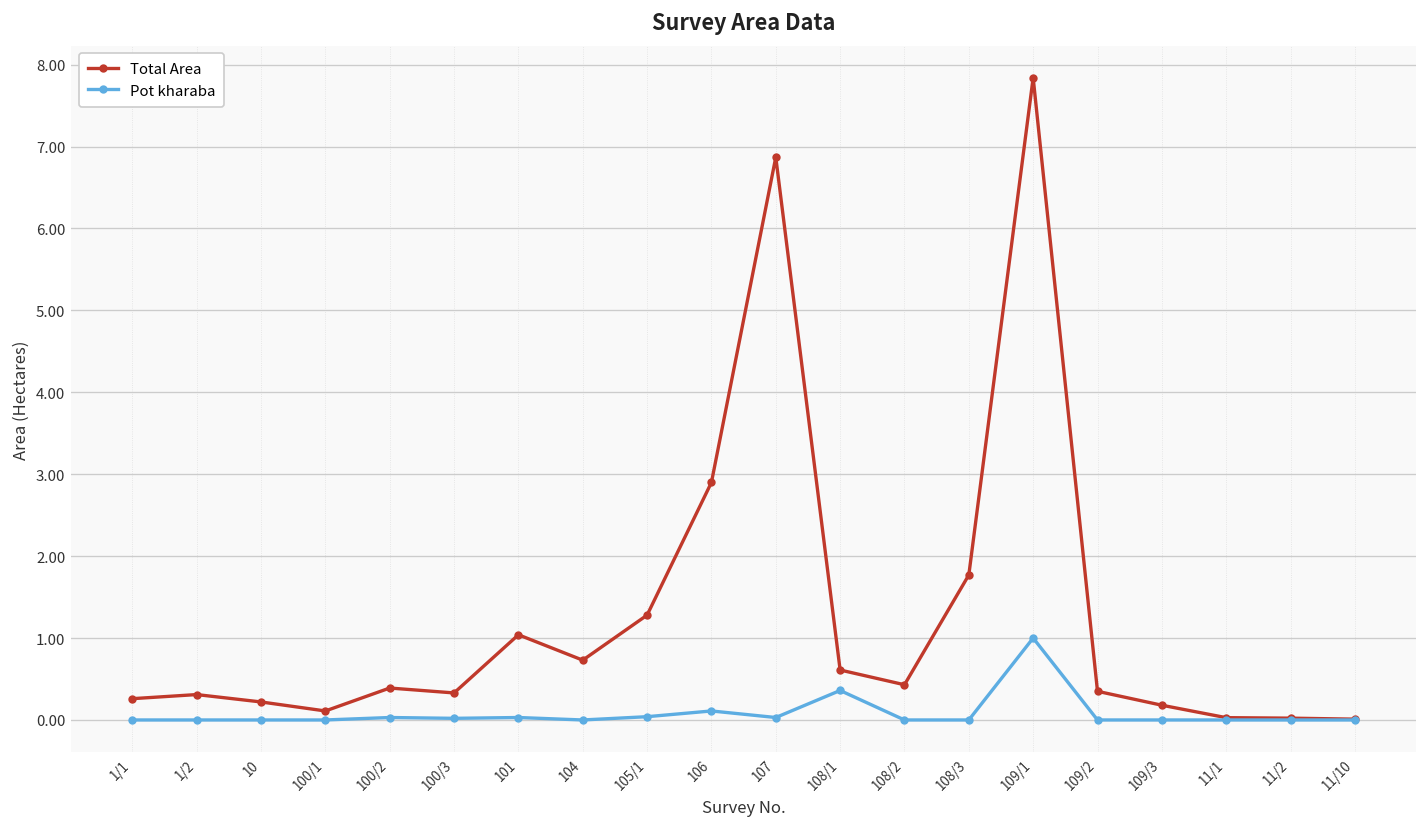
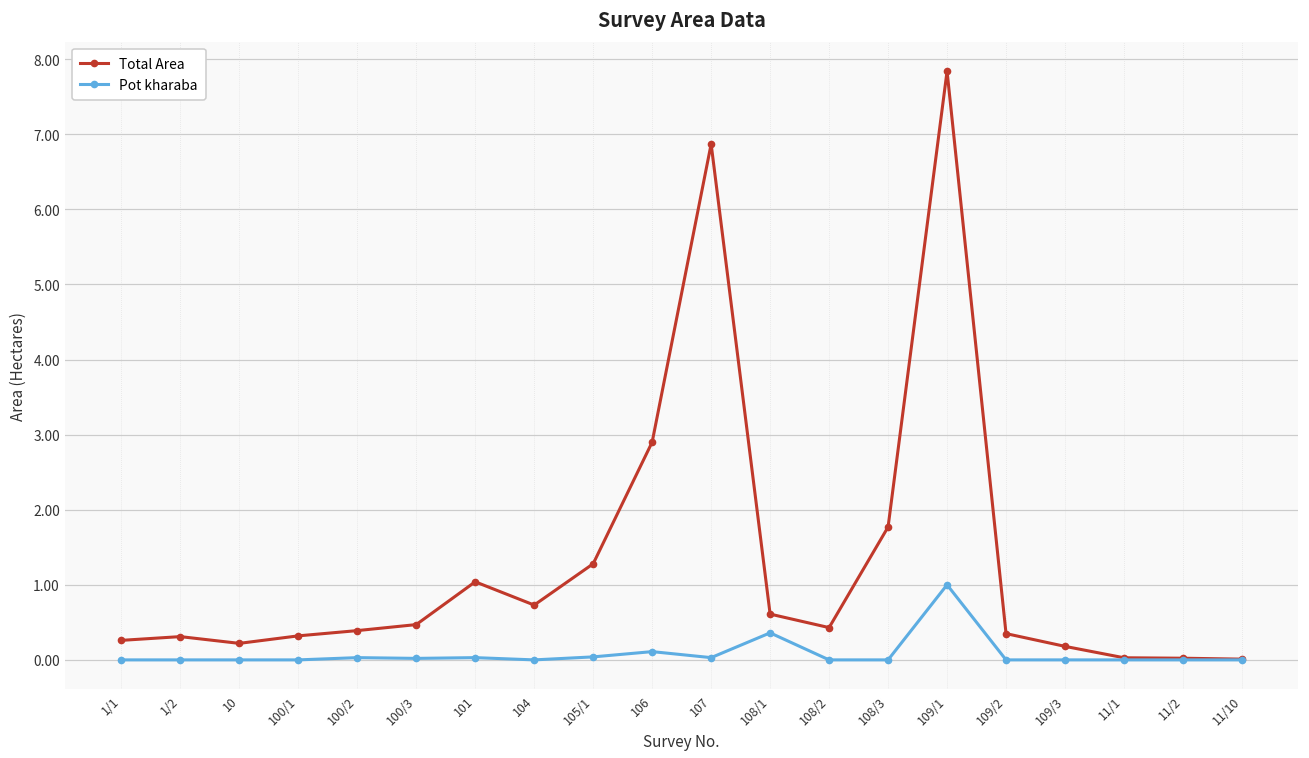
  {
    "Total Area": {
      "1/1": 0.3,
      "1/2": 0.3,
      "10": 0.2,
-     "100/1": 0.1,
+     "100/1": 0.3,
      "100/2": 0.4,
-     "100/3": 0.3,
+     "100/3": 0.5,
      "101": 1.0,
      "104": 0.7,
      "105/1": 1.3,
      "106": 2.9,
      "107": 6.9,
      "108/1": 0.6,
      "108/2": 0.4,
      "108/3": 1.8,
      "109/1": 7.8,
      "109/2": 0.4,
      "109/3": 0.2
    },
    "Pot kharaba": {
      "1/1": 0.0,
      "1/2": 0.0,
      "10": 0.0,
      "100/1": 0.0,
      "100/2": 0.0,
      "100/3": 0.0,
      "101": 0.0,
      "104": 0.0,
      "105/1": 0.0,
      "106": 0.1,
      "107": 0.0,
      "108/1": 0.4,
      "108/2": 0.0,
      "108/3": 0.0,
      "109/1": 1.0,
      "109/2": 0.0,
      "109/3": 0.0
    }
  }
